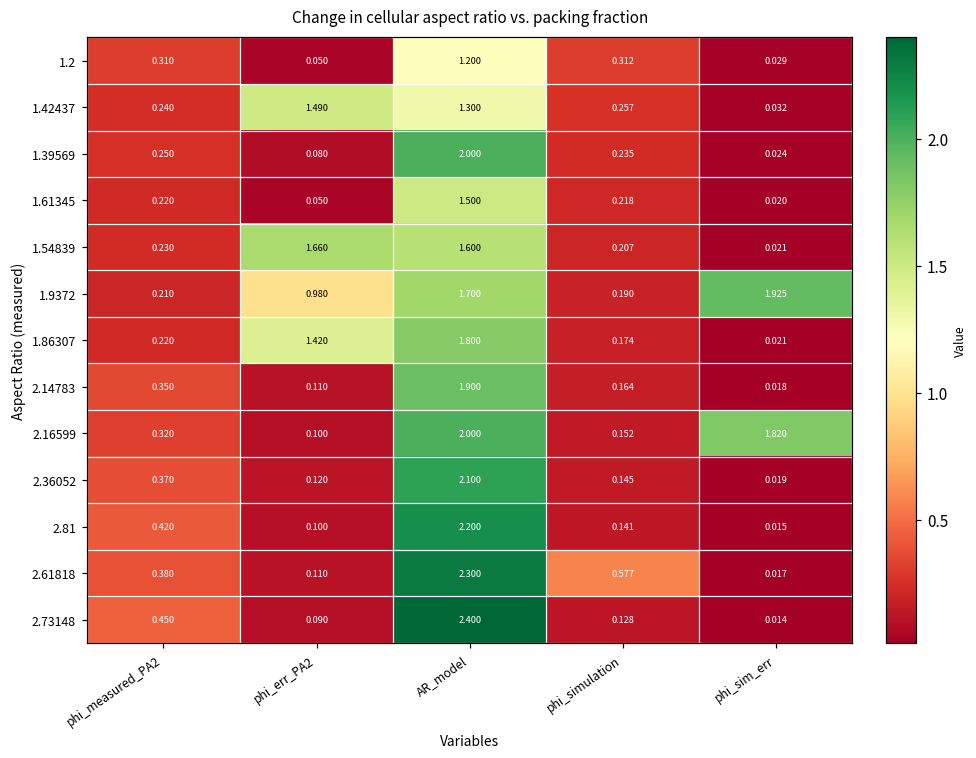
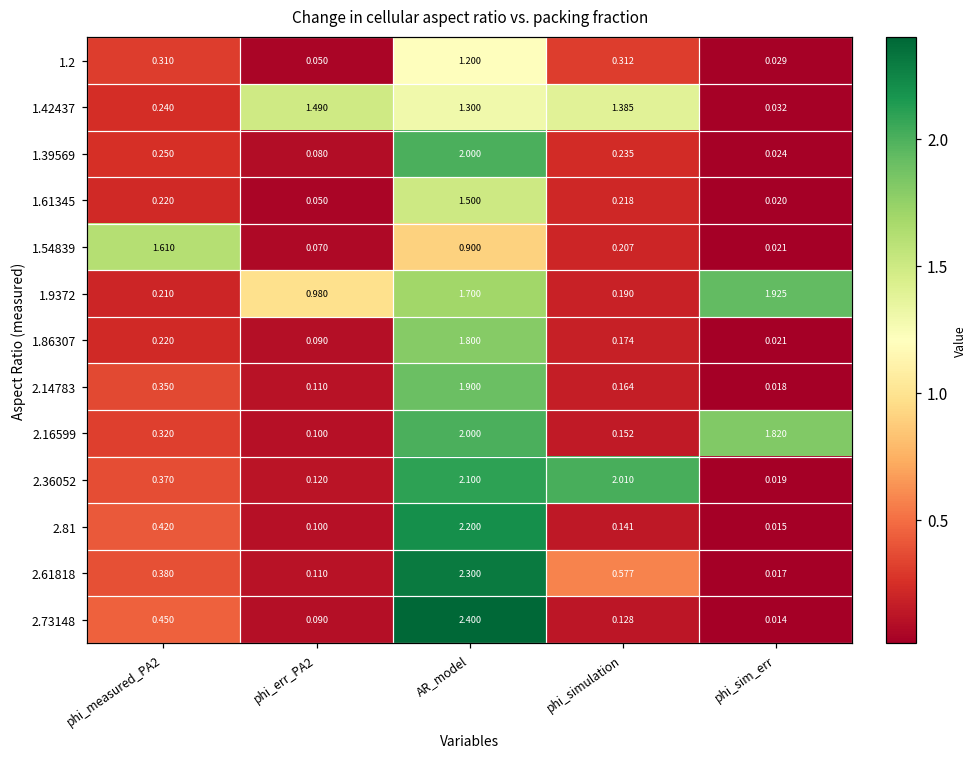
  {
    "1.2": {
      "phi_measured_PA2": 0.310,
      "phi_err_PA2": 0.050,
      "AR_model": 1.200,
      "phi_simulation": 0.312,
      "phi_sim_err": 0.029
    },
    "1.42437": {
      "phi_measured_PA2": 0.240,
      "phi_err_PA2": 1.490,
      "AR_model": 1.300,
-     "phi_simulation": 0.257,
+     "phi_simulation": 1.385,
      "phi_sim_err": 0.032
    },
    "1.39569": {
      "phi_measured_PA2": 0.250,
      "phi_err_PA2": 0.080,
      "AR_model": 2.000,
      "phi_simulation": 0.235,
      "phi_sim_err": 0.024
    },
    "1.61345": {
      "phi_measured_PA2": 0.220,
      "phi_err_PA2": 0.050,
      "AR_model": 1.500,
      "phi_simulation": 0.218,
      "phi_sim_err": 0.020
    },
    "1.54839": {
-     "phi_measured_PA2": 0.230,
-     "phi_err_PA2": 1.660,
-     "AR_model": 1.600,
+     "phi_measured_PA2": 1.610,
+     "phi_err_PA2": 0.070,
+     "AR_model": 0.900,
      "phi_simulation": 0.207,
      "phi_sim_err": 0.021
    },
    "1.9372": {
      "phi_measured_PA2": 0.210,
      "phi_err_PA2": 0.980,
      "AR_model": 1.700,
      "phi_simulation": 0.190,
      "phi_sim_err": 1.925
    },
    "1.86307": {
      "phi_measured_PA2": 0.220,
-     "phi_err_PA2": 1.420,
+     "phi_err_PA2": 0.090,
      "AR_model": 1.800,
      "phi_simulation": 0.174,
      "phi_sim_err": 0.021
    },
    "2.14783": {
      "phi_measured_PA2": 0.350,
      "phi_err_PA2": 0.110,
      "AR_model": 1.900,
      "phi_simulation": 0.164,
      "phi_sim_err": 0.018
    },
    "2.16599": {
      "phi_measured_PA2": 0.320,
      "phi_err_PA2": 0.100,
      "AR_model": 2.000,
      "phi_simulation": 0.152,
      "phi_sim_err": 1.820
    },
    "2.36052": {
      "phi_measured_PA2": 0.370,
      "phi_err_PA2": 0.120,
      "AR_model": 2.100,
-     "phi_simulation": 0.145,
+     "phi_simulation": 2.010,
      "phi_sim_err": 0.019
    },
    "2.81": {
      "phi_measured_PA2": 0.420,
      "phi_err_PA2": 0.100,
      "AR_model": 2.200,
      "phi_simulation": 0.141,
      "phi_sim_err": 0.015
    },
    "2.61818": {
      "phi_measured_PA2": 0.380,
      "phi_err_PA2": 0.110,
      "AR_model": 2.300,
      "phi_simulation": 0.577,
      "phi_sim_err": 0.017
    },
    "2.73148": {
      "phi_measured_PA2": 0.450,
      "phi_err_PA2": 0.090,
      "AR_model": 2.400,
      "phi_simulation": 0.128,
      "phi_sim_err": 0.014
    }
  }
